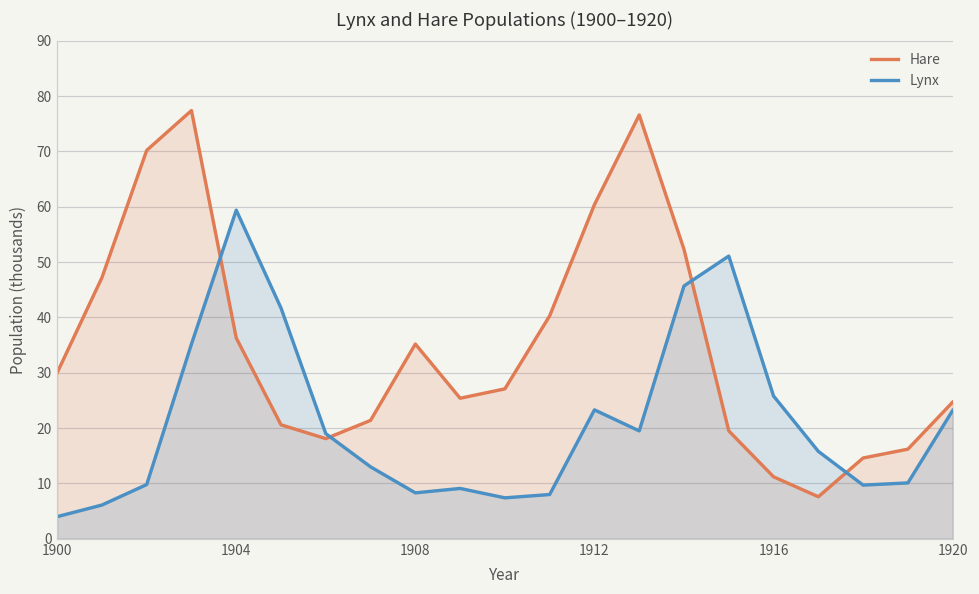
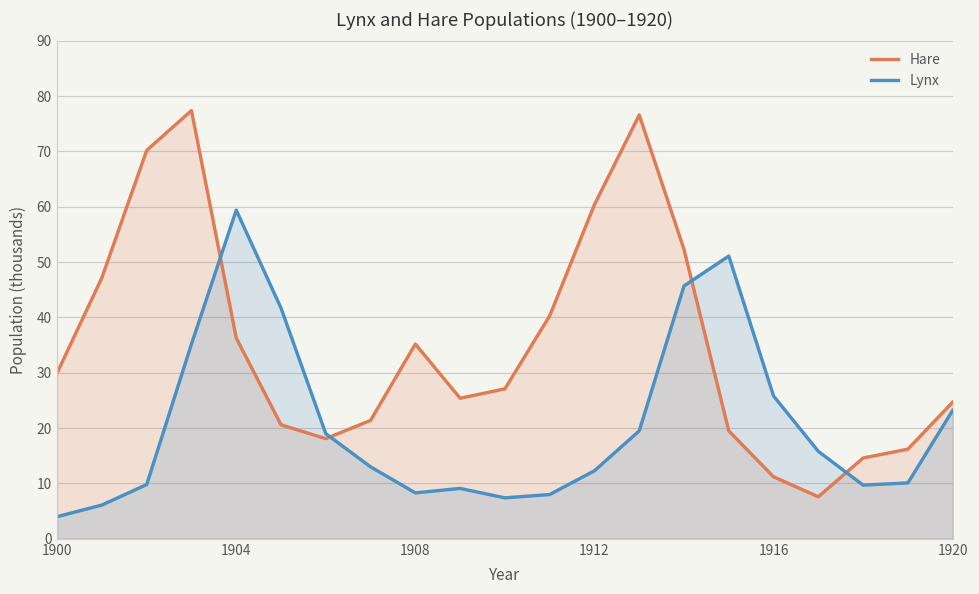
  {
    "Hare": {
      "1900": 30,
      "1904": 36,
      "1908": 35,
      "1912": 60,
      "1916": 11,
      "1920": 25
    },
    "Lynx": {
      "1900": 4,
      "1904": 59,
      "1908": 8,
-     "1912": 23,
+     "1912": 12,
      "1916": 26,
      "1920": 23
    }
  }
